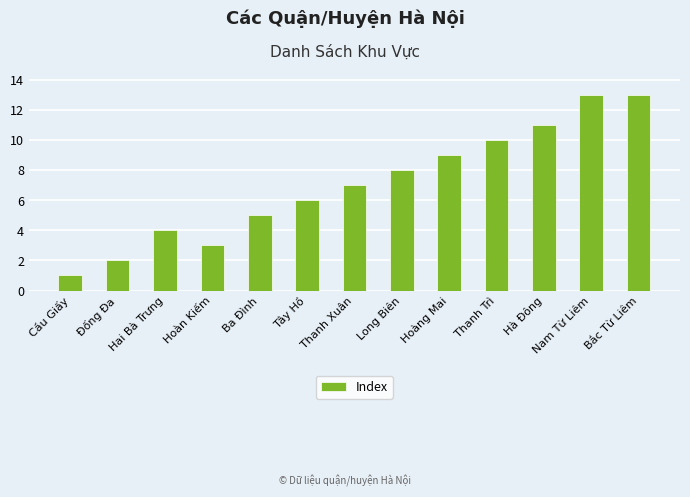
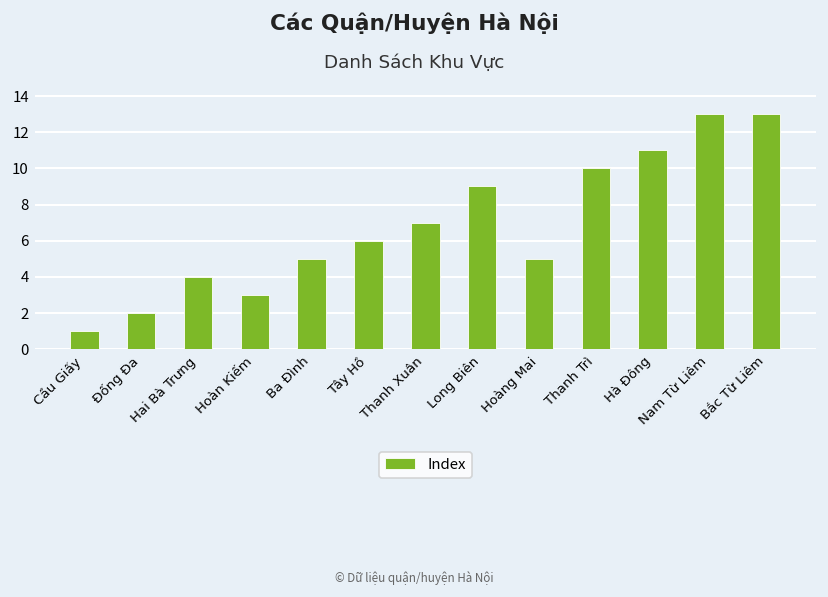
  {
    "Cầu Giấy": 1,
    "Đống Đa": 2,
    "Hai Bà Trưng": 4,
    "Hoàn Kiếm": 3,
    "Ba Đình": 5,
    "Tây Hồ": 6,
    "Thanh Xuân": 7,
-   "Long Biên": 8,
-   "Hoàng Mai": 9,
+   "Long Biên": 9,
+   "Hoàng Mai": 5,
    "Thanh Trì": 10,
    "Hà Đông": 11,
    "Nam Từ Liêm": 13,
    "Bắc Từ Liêm": 13
  }
